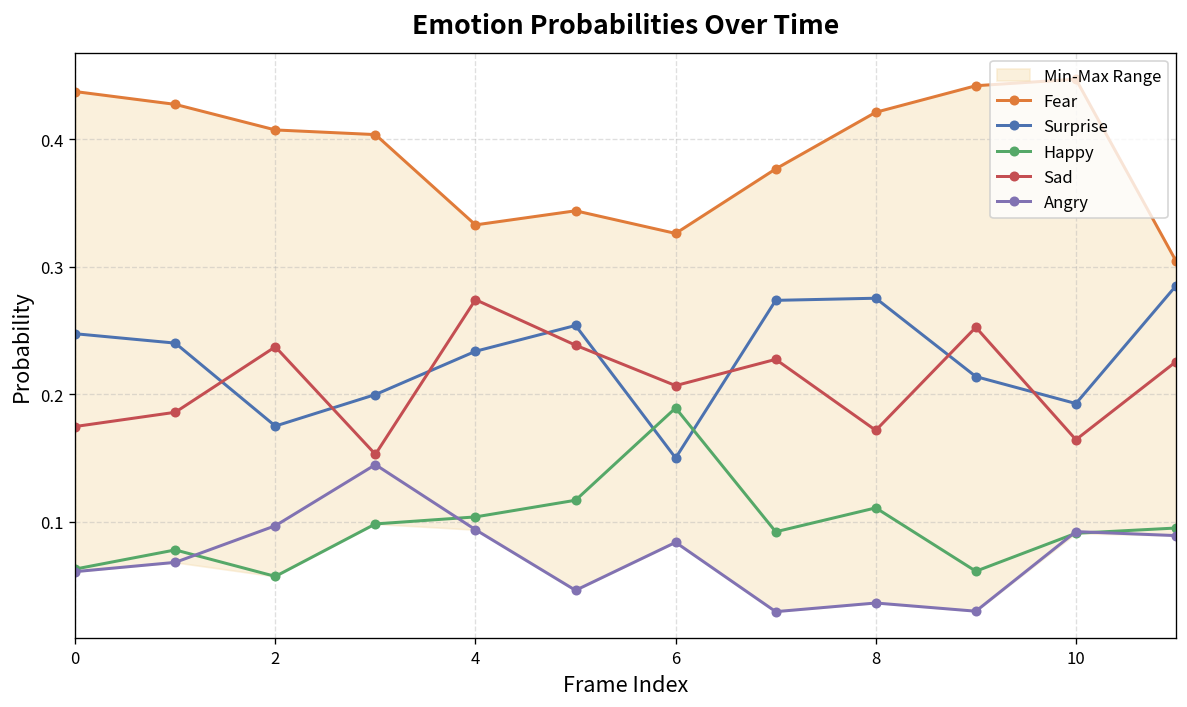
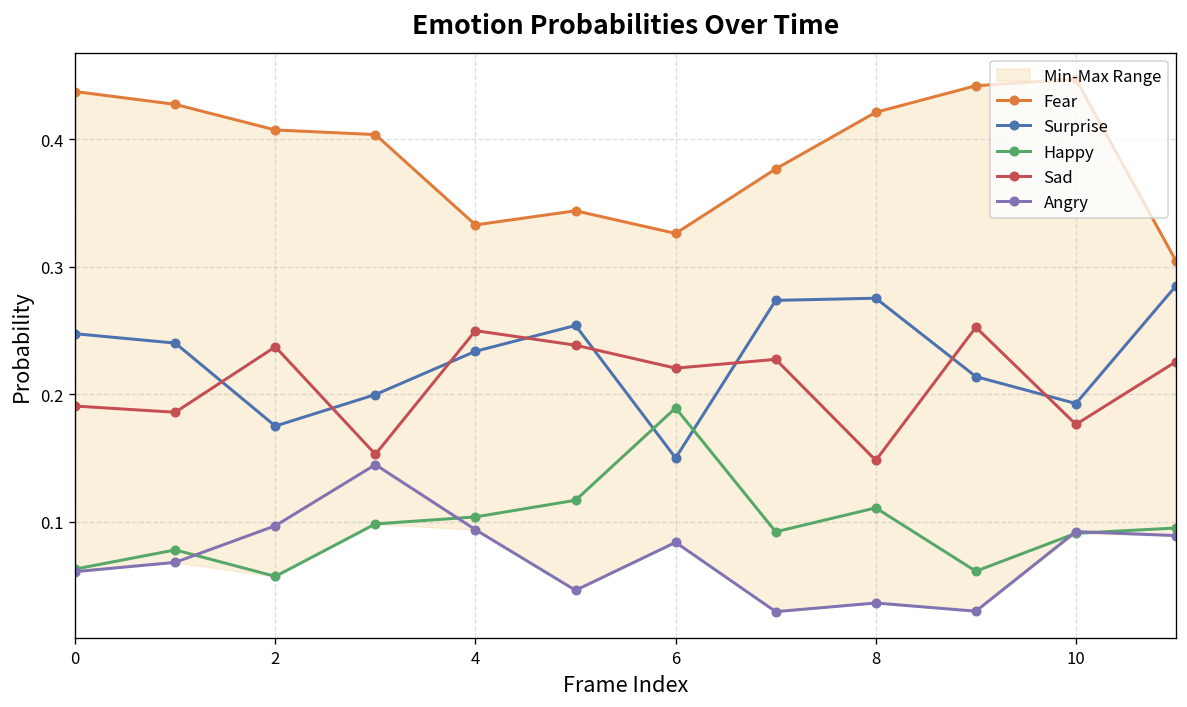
  {
    "Min-Max Range": {
      "0": 0.437,
      "2": 0.407,
      "4": 0.333,
      "6": 0.326,
      "8": 0.421
    },
    "Happy": {
      "2": 0.057,
      "4": 0.104,
      "6": 0.189,
      "8": 0.111
    },
    "Sad": {
-     "0": 0.175,
+     "0": 0.191,
      "2": 0.237,
-     "4": 0.274,
-     "6": 0.207,
-     "8": 0.172,
-     "10": 0.164
+     "4": 0.250,
+     "6": 0.221,
+     "8": 0.148,
+     "10": 0.176
    }
  }
